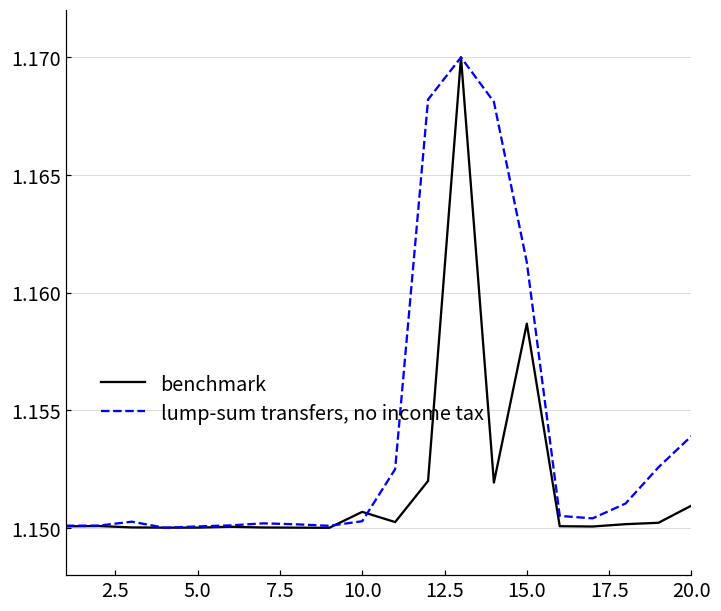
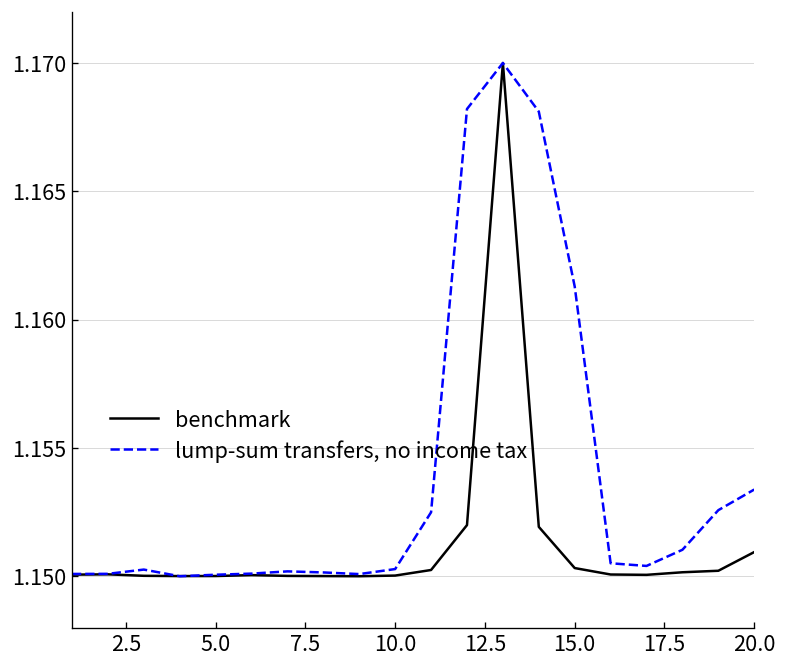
  {
    "benchmark": {
-     "10.0": 1.1507,
-     "15.0": 1.1587,
+     "10.0": 1.1500,
+     "15.0": 1.1503,
      "20.0": 1.1509
    },
    "lump-sum transfers, no income tax": {
      "10.0": 1.1503,
      "15.0": 1.1613,
-     "20.0": 1.1539
+     "20.0": 1.1534
    }
  }
